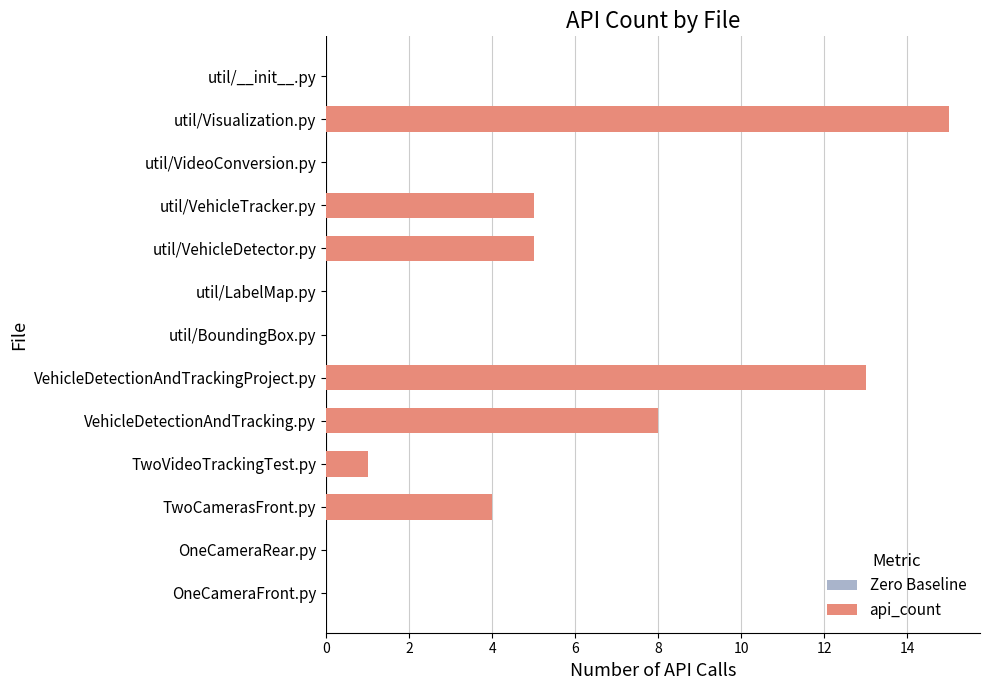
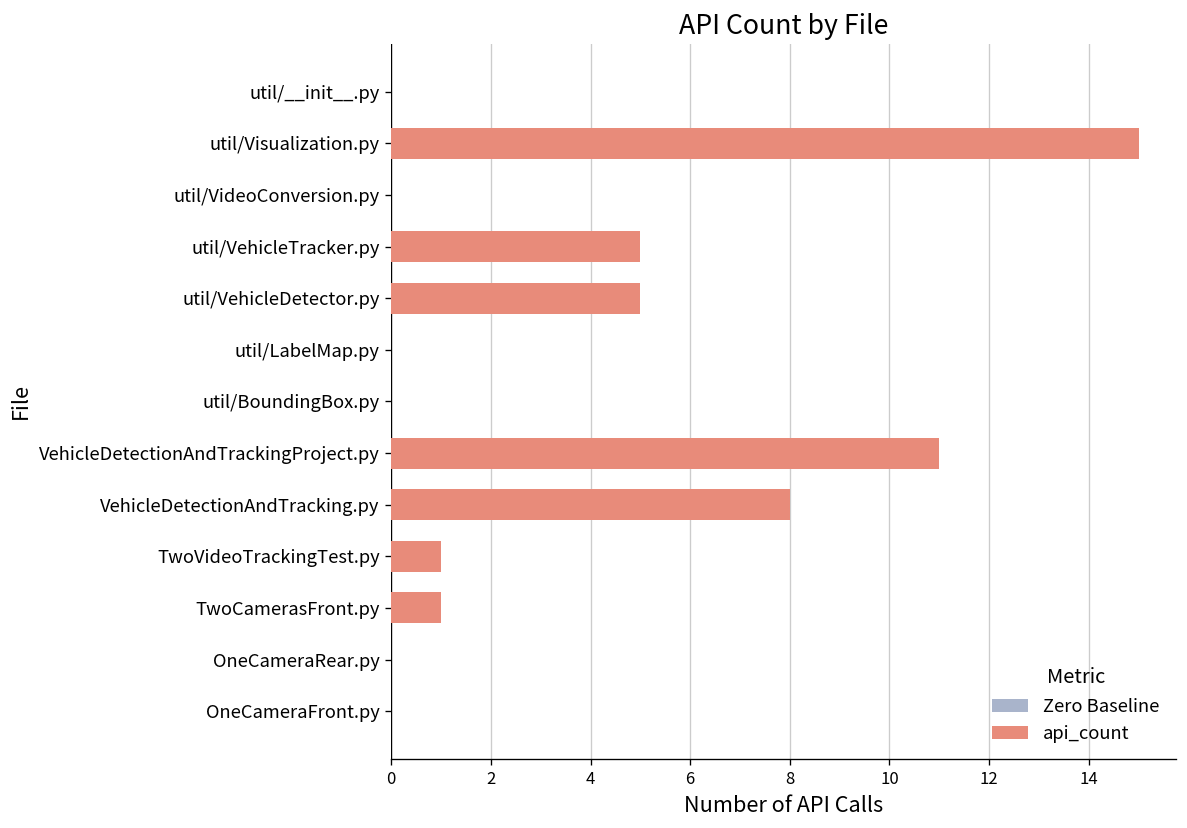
  {
    "api_count": {
      "util/__init__.py": 0,
      "util/Visualization.py": 15,
      "util/VideoConversion.py": 0,
      "util/VehicleTracker.py": 5,
      "util/VehicleDetector.py": 5,
      "util/LabelMap.py": 0,
      "util/BoundingBox.py": 0,
-     "VehicleDetectionAndTrackingProject.py": 13,
+     "VehicleDetectionAndTrackingProject.py": 11,
      "VehicleDetectionAndTracking.py": 8,
      "TwoVideoTrackingTest.py": 1,
-     "TwoCamerasFront.py": 4,
+     "TwoCamerasFront.py": 1,
      "OneCameraRear.py": 0,
      "OneCameraFront.py": 0
    }
  }
